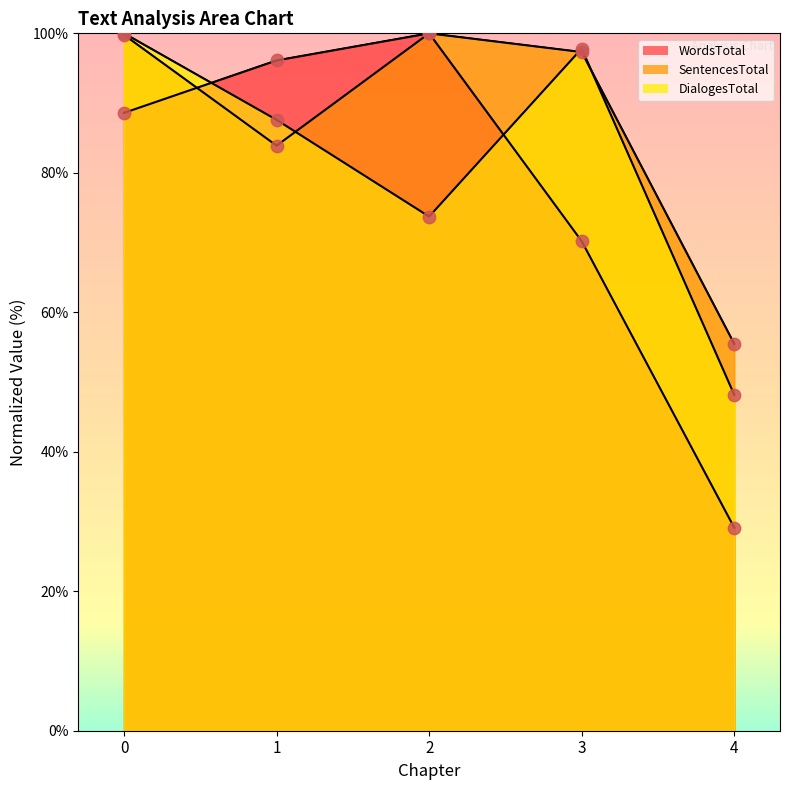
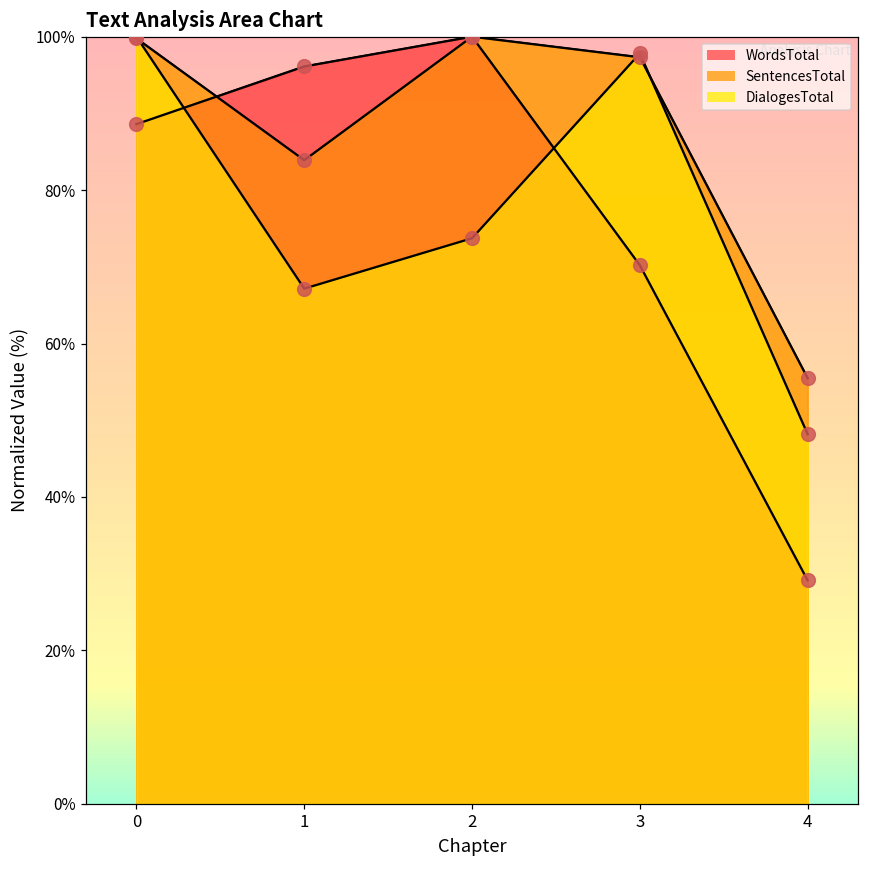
  {
    "WordsTotal": {
      "0": "89%",
      "1": "96%",
      "3": "70%",
      "4": "29%"
    },
    "SentencesTotal": {
      "1": "84%",
      "3": "97%",
      "4": "55%"
    },
    "DialogesTotal": {
-     "1": "88%",
+     "1": "67%",
      "2": "74%",
      "3": "98%",
      "4": "48%"
    }
  }
